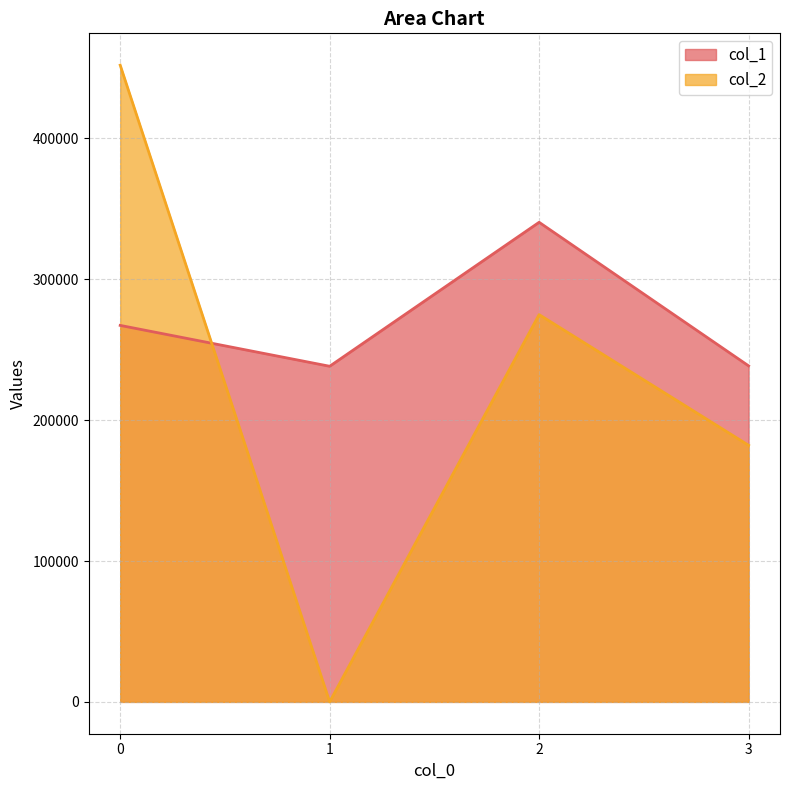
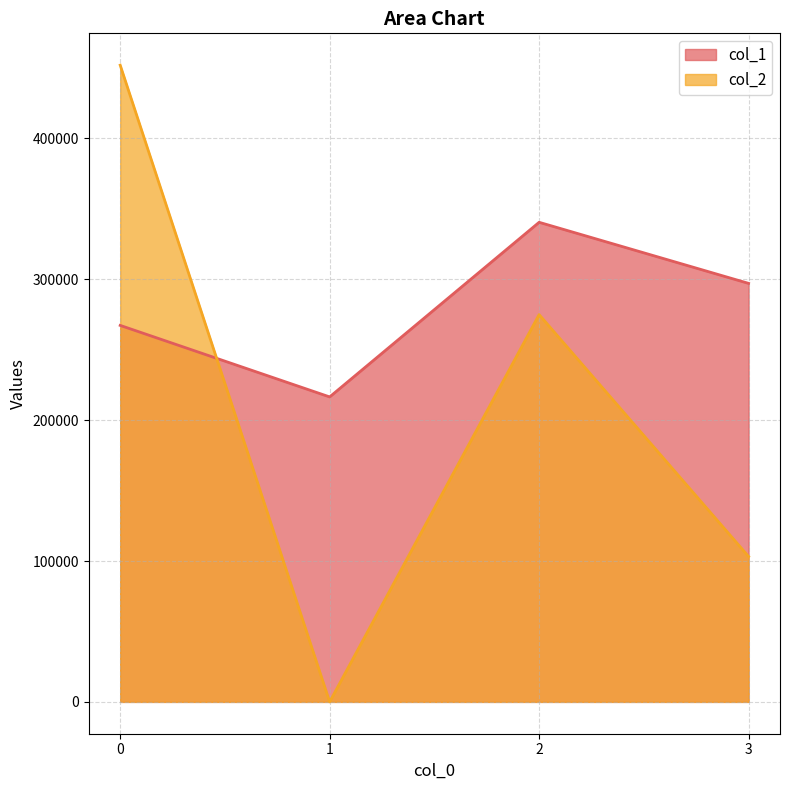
  {
    "col_1": {
      "0": 267000,
-     "1": 238000,
+     "1": 216000,
      "2": 340000,
-     "3": 239000
+     "3": 297000
    },
    "col_2": {
      "0": 452000,
      "1": 0,
      "2": 275000,
-     "3": 182000
+     "3": 103000
    }
  }
